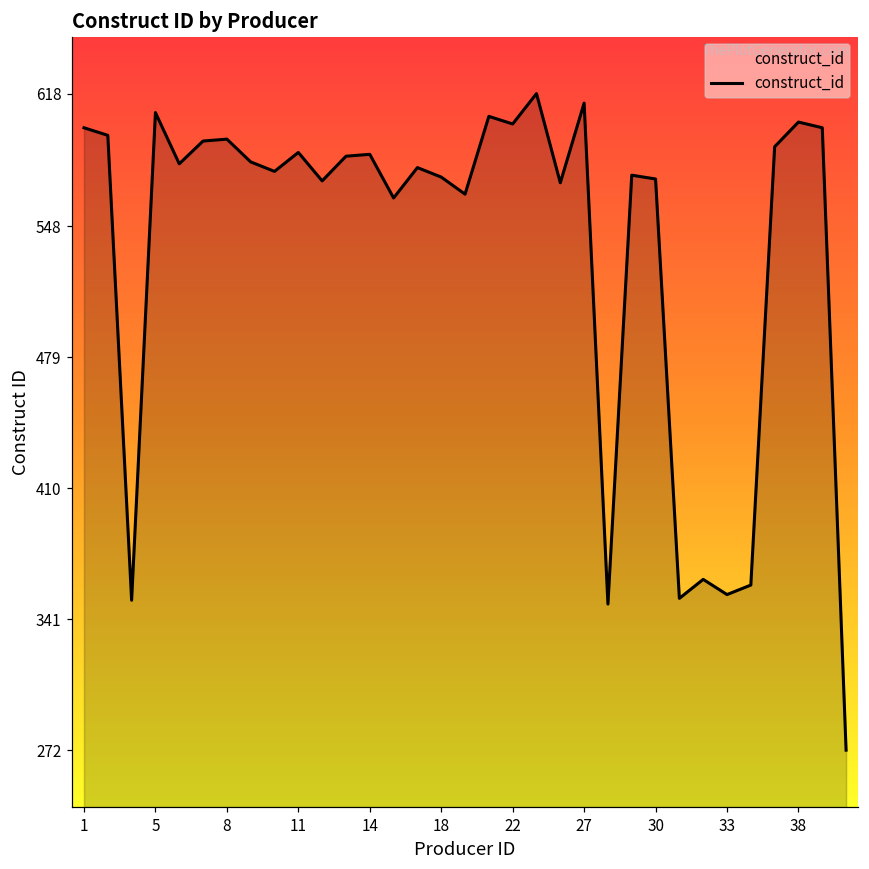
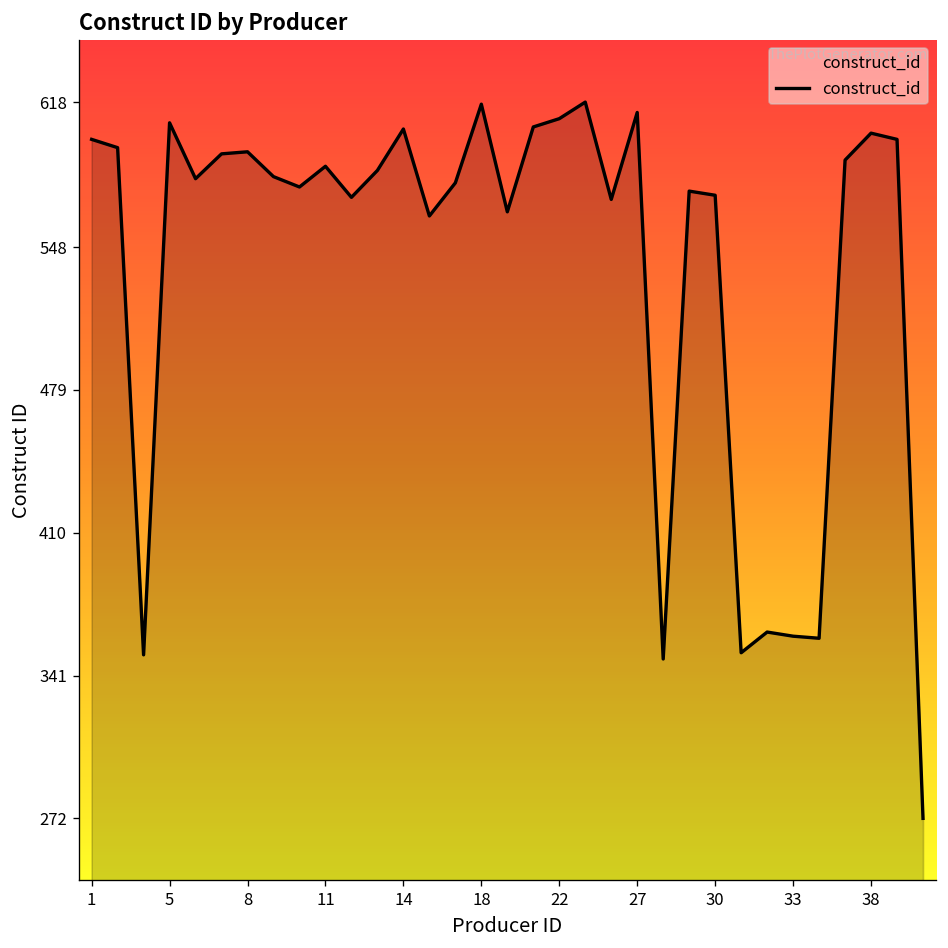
  {
    "1": 600,
    "5": 608,
    "8": 594,
    "11": 587,
-   "14": 586,
-   "18": 574,
-   "22": 602,
+   "14": 605,
+   "18": 617,
+   "22": 610,
    "27": 613,
    "30": 573,
-   "33": 354,
+   "33": 360,
    "38": 603
  }
